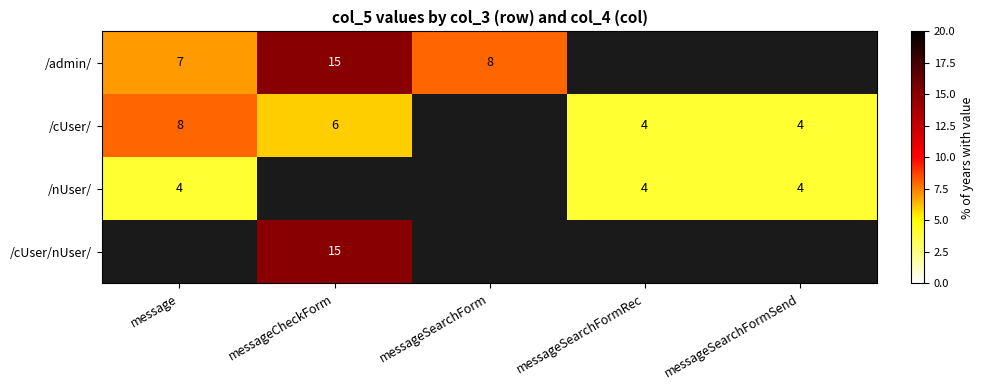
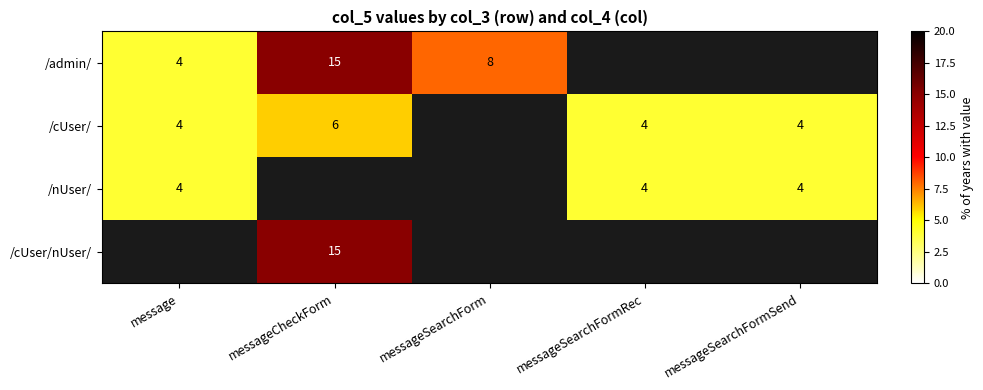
  {
    "/admin/": {
-     "message": 7,
+     "message": 4,
      "messageCheckForm": 15,
      "messageSearchForm": 8
    },
    "/cUser/": {
-     "message": 8,
+     "message": 4,
      "messageCheckForm": 6,
      "messageSearchFormRec": 4,
      "messageSearchFormSend": 4
    },
    "/nUser/": {
      "message": 4,
      "messageSearchFormRec": 4,
      "messageSearchFormSend": 4
    },
    "/cUser/nUser/": {
      "messageCheckForm": 15
    }
  }
